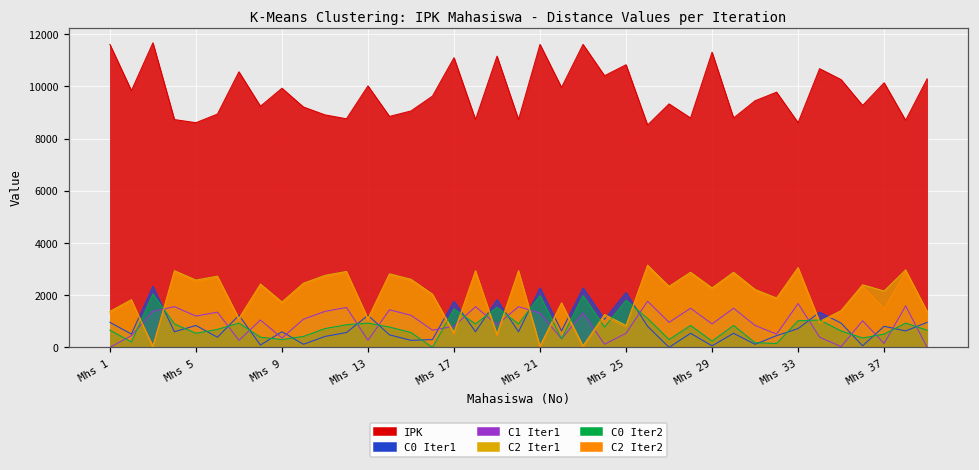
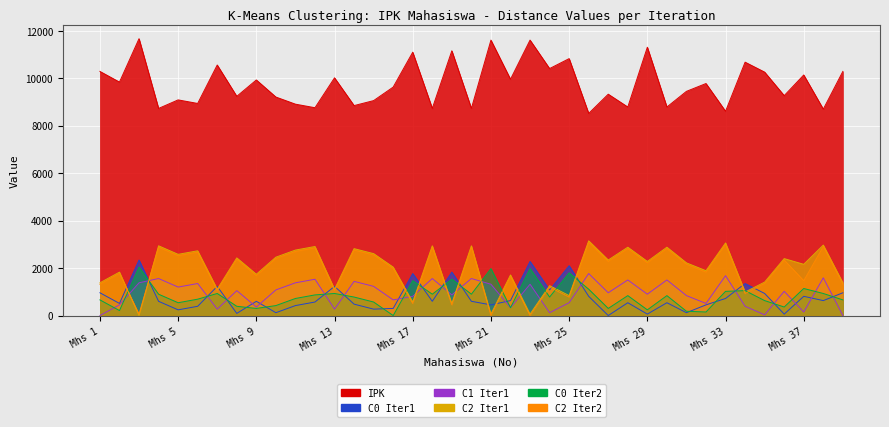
  {
    "IPK": {
-     "Mhs 1": 11600,
-     "Mhs 5": 8600,
+     "Mhs 1": 10300,
+     "Mhs 5": 9100,
      "Mhs 9": 9900,
      "Mhs 13": 10000,
      "Mhs 17": 11100,
      "Mhs 21": 11600,
      "Mhs 25": 10800,
      "Mhs 29": 11300,
      "Mhs 33": 8600,
      "Mhs 37": 10100
    },
    "C0 Iter1": {
      "Mhs 1": 1000,
-     "Mhs 5": 800,
+     "Mhs 5": 200,
      "Mhs 9": 600,
      "Mhs 13": 1200,
      "Mhs 17": 1800,
-     "Mhs 21": 2300,
+     "Mhs 21": 500,
      "Mhs 25": 2100,
      "Mhs 29": 100,
      "Mhs 33": 700,
      "Mhs 37": 800
    },
    "C1 Iter1": {
      "Mhs 1": 0,
      "Mhs 5": 1200,
      "Mhs 13": 300,
      "Mhs 17": 800,
      "Mhs 21": 1300,
      "Mhs 25": 500,
      "Mhs 29": 900,
      "Mhs 33": 1700,
      "Mhs 37": 200
    },
    "C0 Iter2": {
      "Mhs 1": 700,
      "Mhs 5": 500,
      "Mhs 13": 900,
      "Mhs 17": 1500,
      "Mhs 21": 2000,
      "Mhs 25": 1800,
      "Mhs 29": 200,
      "Mhs 33": 1000,
-     "Mhs 37": 500
+     "Mhs 37": 1100
    }
  }
